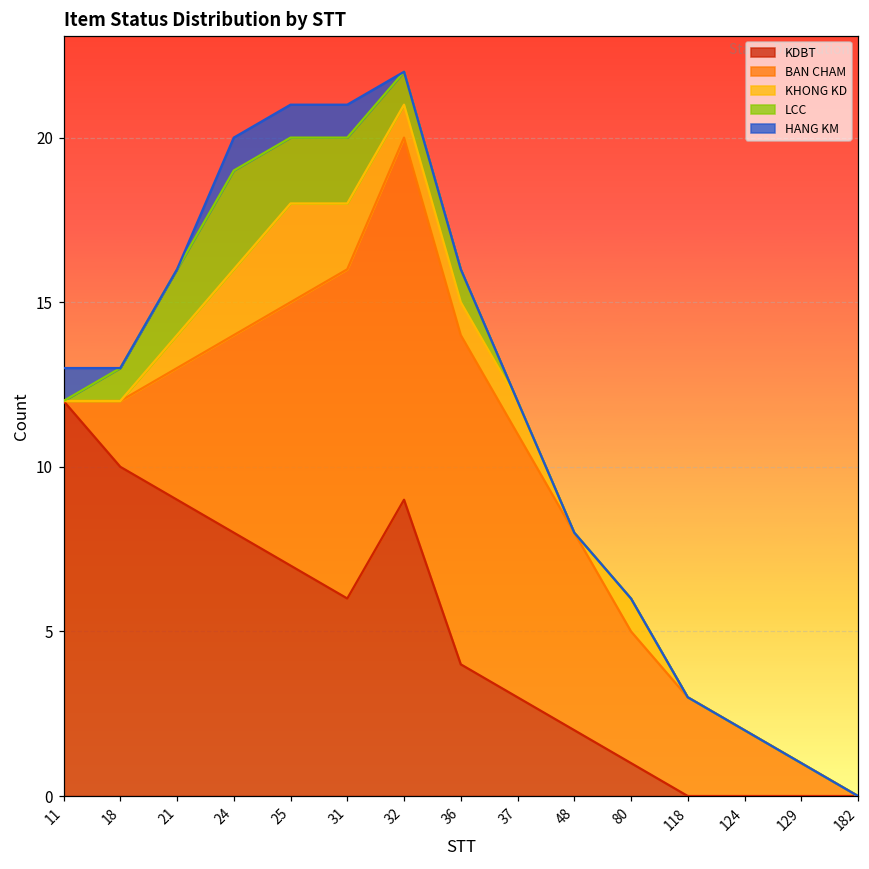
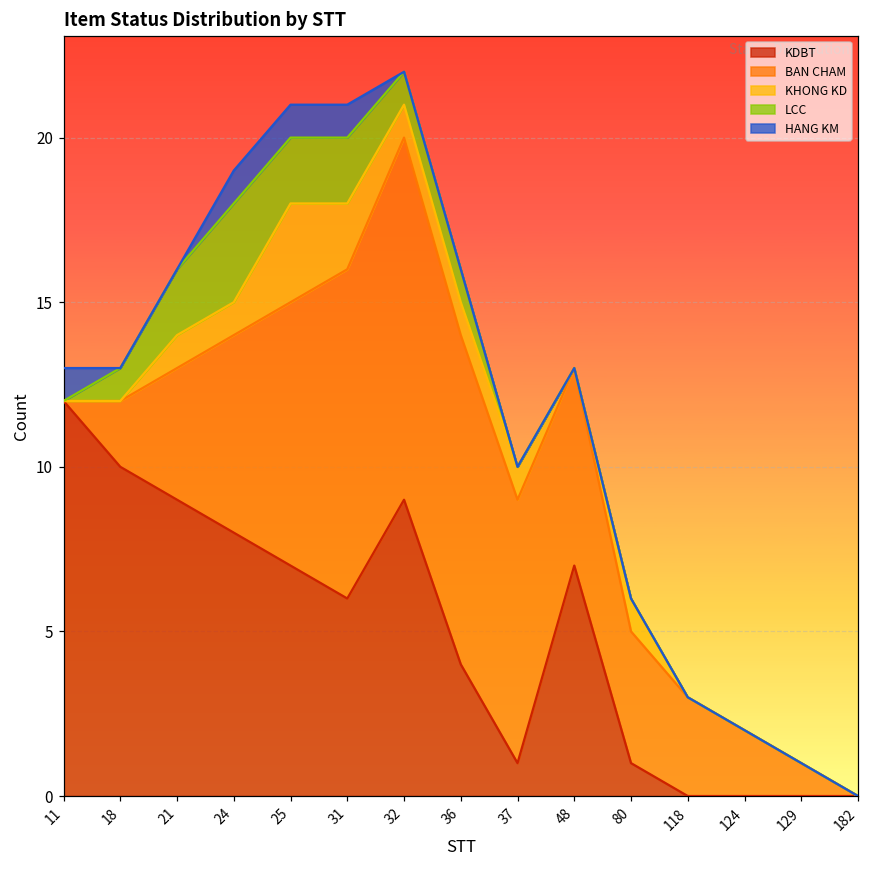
  {
    "KDBT": {
      "18": 10,
      "21": 9,
      "24": 8,
      "25": 7,
      "31": 6,
      "32": 9,
      "36": 4,
-     "37": 3,
-     "48": 2,
+     "37": 1,
+     "48": 7,
      "80": 1,
      "118": 0,
      "124": 0,
      "129": 0
    },
    "BAN CHAM": {
      "21": 4,
      "24": 6,
      "25": 8,
      "31": 10,
      "32": 11,
      "36": 10,
      "37": 8,
      "80": 4
    },
    "KHONG KD": {
      "21": 1,
-     "24": 2,
+     "24": 1,
      "25": 3,
      "31": 2,
      "32": 1,
      "36": 1
    },
    "LCC": {
      "24": 3,
      "25": 2,
      "31": 2
    },
    "HANG KM": {
      "11": 1,
      "24": 1,
      "25": 1,
      "31": 1
    }
  }
